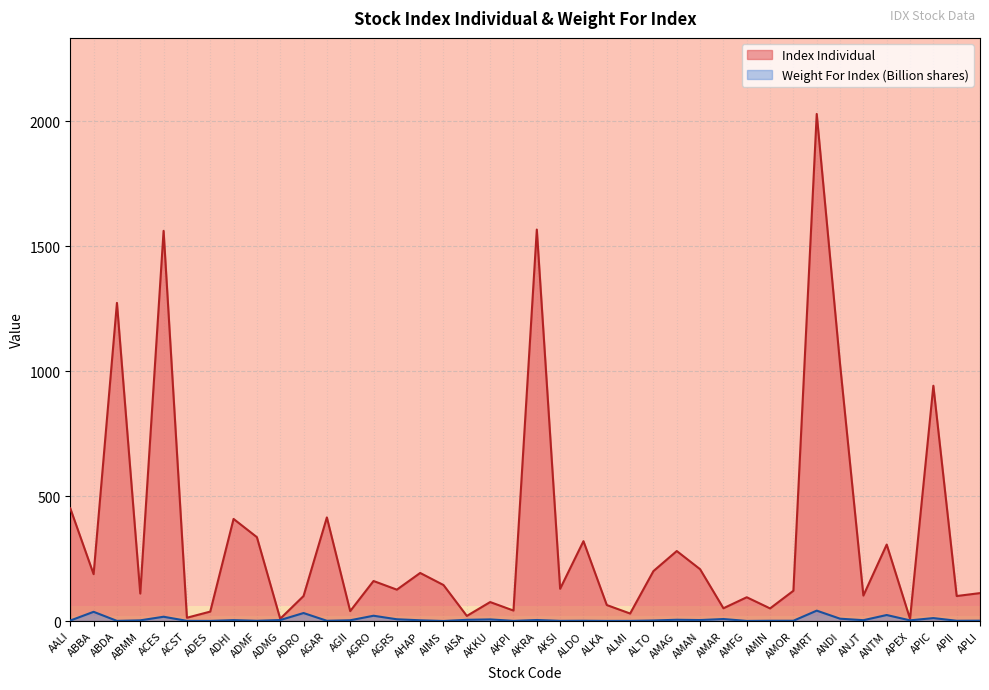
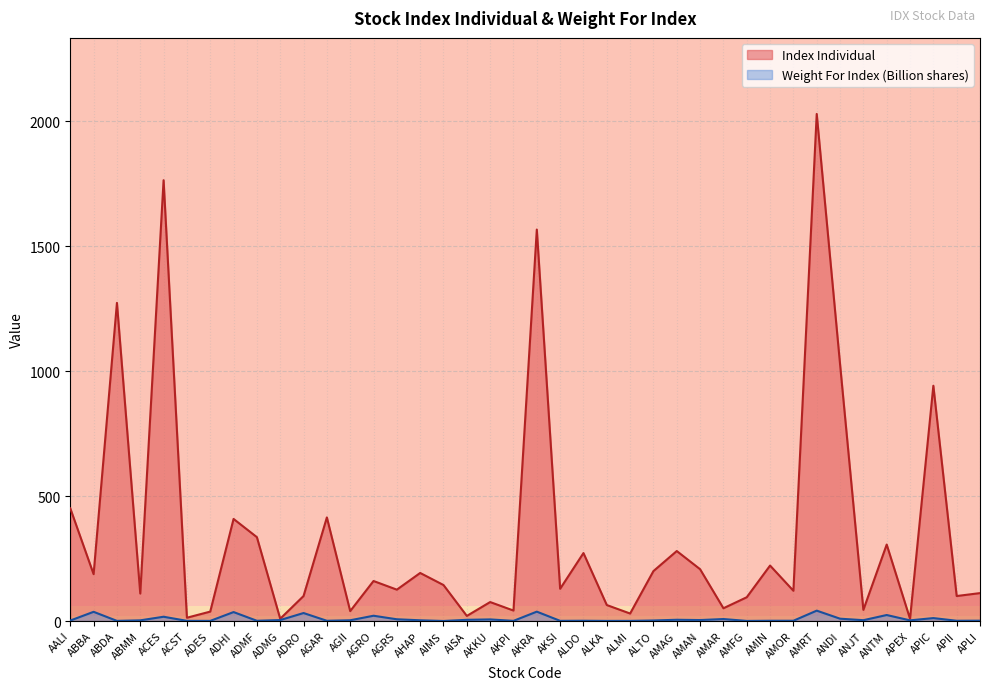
  {
    "Index Individual": {
      "AALI": 450,
      "ABBA": 190,
      "ABDA": 1270,
      "ABMM": 110,
-     "ACES": 1560,
+     "ACES": 1760,
      "ACST": 10,
      "ADES": 40,
      "ADHI": 410,
      "ADMF": 340,
      "ADRO": 100,
      "AGAR": 410,
      "AGII": 40,
      "AGRO": 160,
      "AGRS": 130,
      "AHAP": 190,
      "AIMS": 140,
      "AISA": 20,
      "AKKU": 80,
      "AKPI": 40,
      "AKRA": 1570,
      "AKSI": 130,
-     "ALDO": 320,
+     "ALDO": 270,
      "ALKA": 60,
      "ALMI": 30,
      "ALTO": 200,
      "AMAG": 280,
      "AMAN": 210,
      "AMAR": 50,
      "AMFG": 100,
-     "AMIN": 50,
+     "AMIN": 220,
      "AMOR": 120,
      "AMRT": 2030,
      "ANDI": 1030,
-     "ANJT": 100,
+     "ANJT": 40,
      "ANTM": 310,
      "APIC": 940,
      "APII": 100,
      "APLI": 110
    },
    "Weight For Index (Billion shares)": {
      "AALI": 0,
      "ABBA": 40,
      "ABDA": 0,
      "ABMM": 0,
      "ACES": 20,
      "ACST": 0,
      "ADES": 0,
-     "ADHI": 0,
+     "ADHI": 40,
      "ADMF": 0,
      "ADRO": 30,
      "AGAR": 0,
      "AGII": 0,
      "AGRO": 20,
      "AGRS": 10,
      "AHAP": 0,
      "AIMS": 0,
      "AISA": 0,
      "AKKU": 10,
      "AKPI": 0,
-     "AKRA": 0,
+     "AKRA": 40,
      "AKSI": 0,
      "ALDO": 0,
      "ALKA": 0,
      "ALMI": 0,
      "ALTO": 0,
      "AMAG": 10,
      "AMAN": 0,
      "AMAR": 10,
      "AMFG": 0,
      "AMIN": 0,
      "AMOR": 0,
      "AMRT": 40,
      "ANDI": 10,
      "ANJT": 0,
      "ANTM": 20,
      "APIC": 10,
      "APII": 0,
      "APLI": 0
    }
  }
